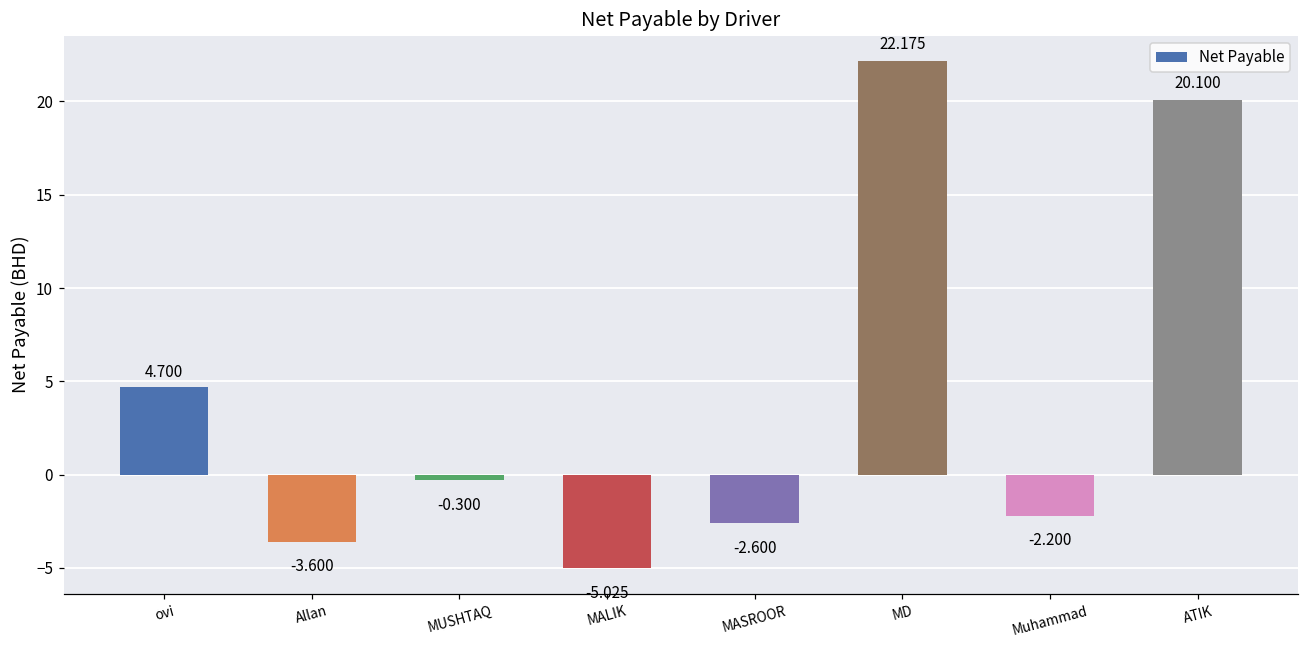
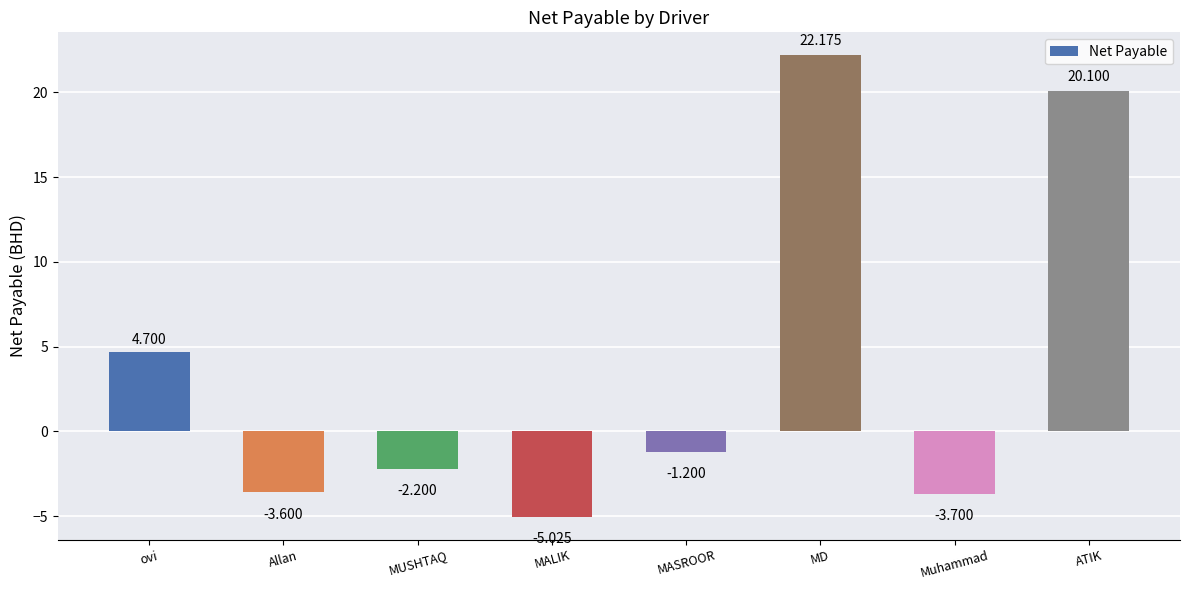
  {
    "ovi": 4.700,
    "Allan": -3.600,
-   "MUSHTAQ": -0.300,
+   "MUSHTAQ": -2.200,
    "MALIK": -5.025,
-   "MASROOR": -2.600,
+   "MASROOR": -1.200,
    "MD": 22.175,
-   "Muhammad": -2.200,
+   "Muhammad": -3.700,
    "ATIK": 20.100
  }
